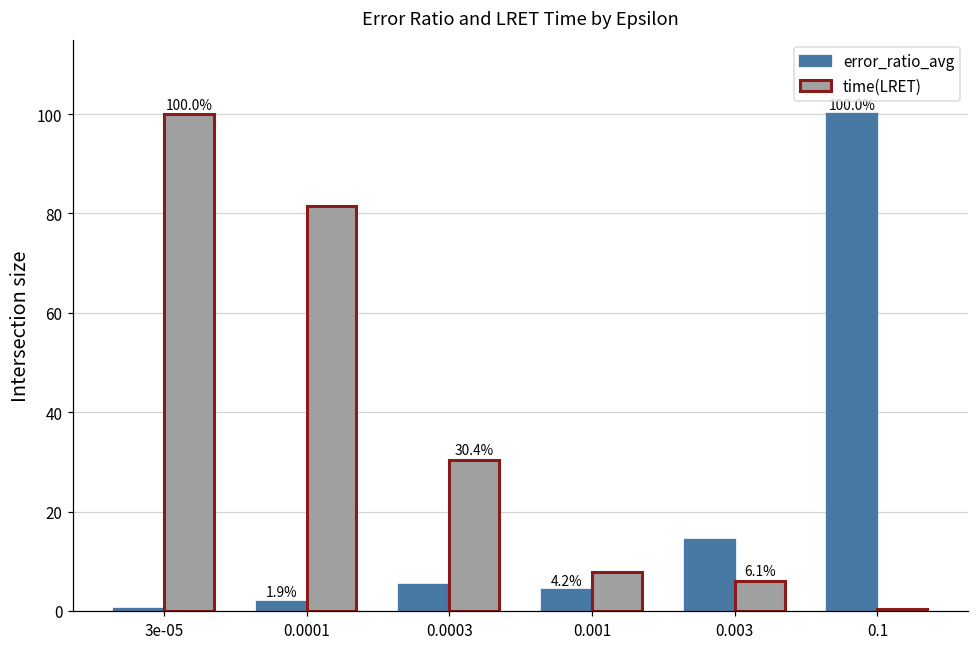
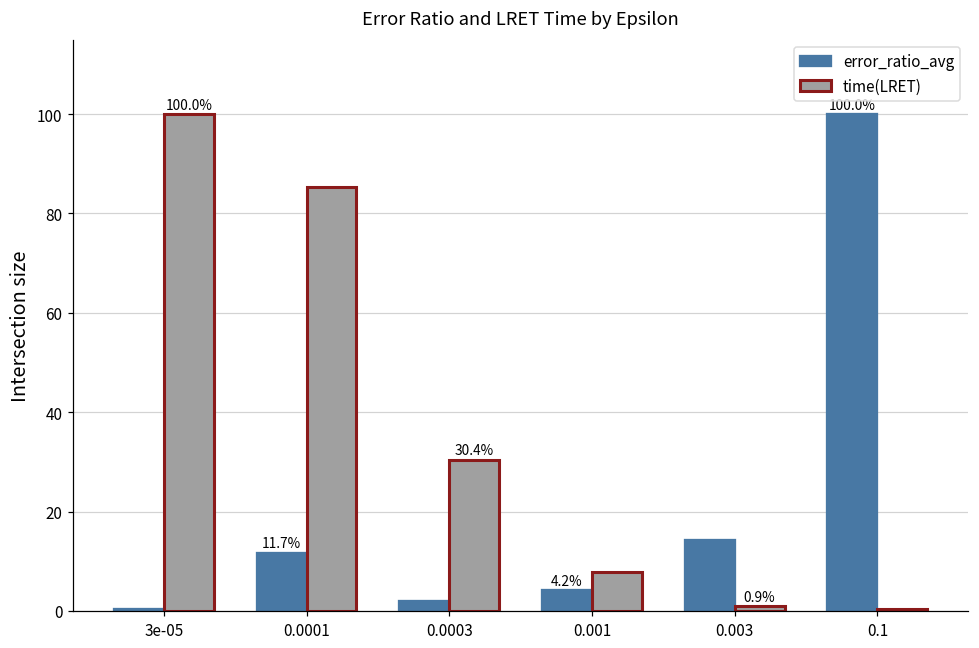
  {
    "error_ratio_avg": {
-     "0.0001": "1.9%",
-     "0.0003": "5",
+     "0.0001": "11.7%",
+     "0.0003": "2",
      "0.001": "4.2%"
    },
    "time(LRET)": {
      "3e-05": "100.0%",
-     "0.0001": "82",
+     "0.0001": "85",
      "0.0003": "30.4%",
-     "0.003": "6.1%"
+     "0.003": "0.9%"
    }
  }
